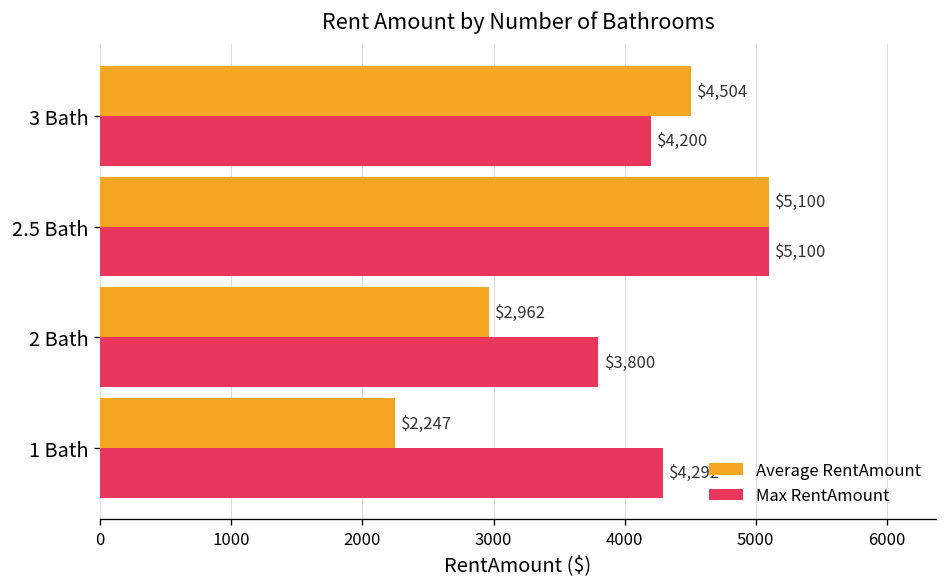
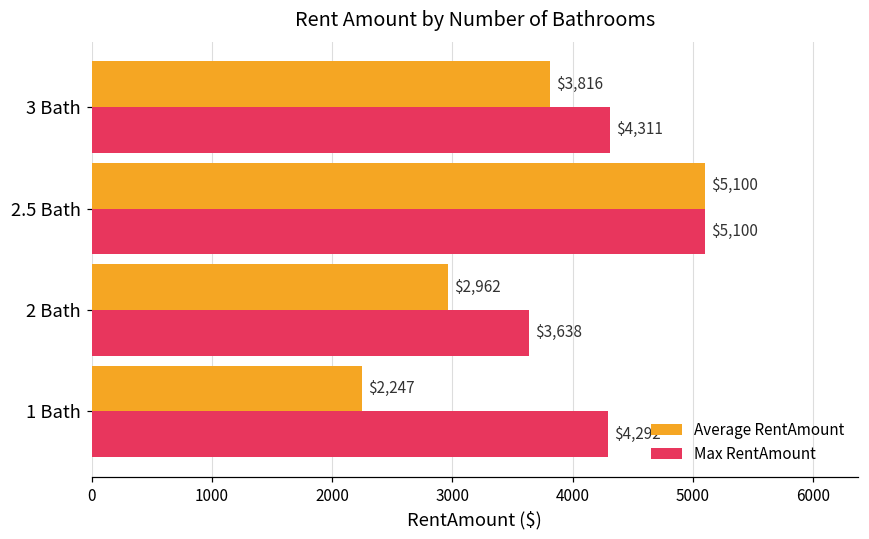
  {
    "Average RentAmount": {
-     "3 Bath": "$4,504",
+     "3 Bath": "$3,816",
      "2.5 Bath": "$5,100",
      "2 Bath": "$2,962",
      "1 Bath": "$2,247"
    },
    "Max RentAmount": {
-     "3 Bath": "$4,200",
+     "3 Bath": "$4,311",
      "2.5 Bath": "$5,100",
-     "2 Bath": "$3,800",
+     "2 Bath": "$3,638",
      "1 Bath": "$4,292"
    }
  }
